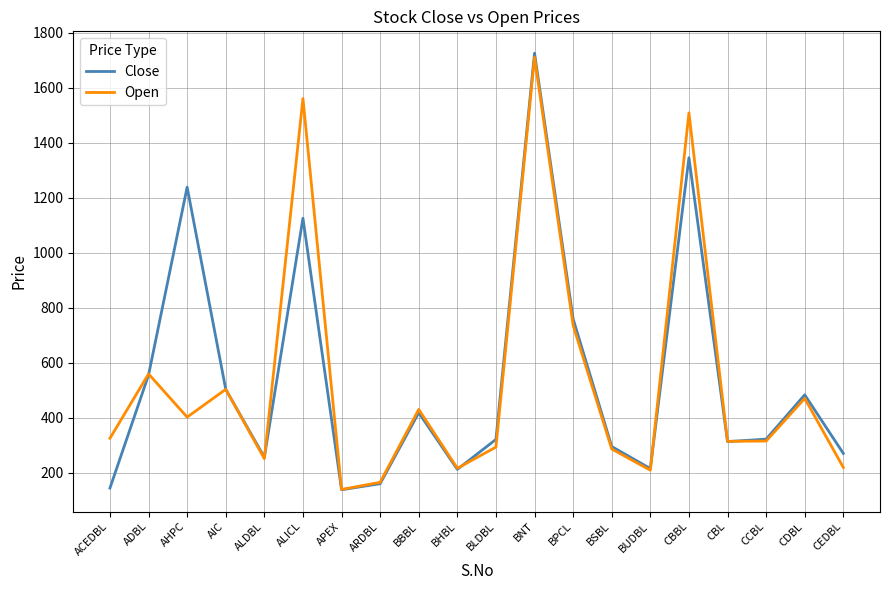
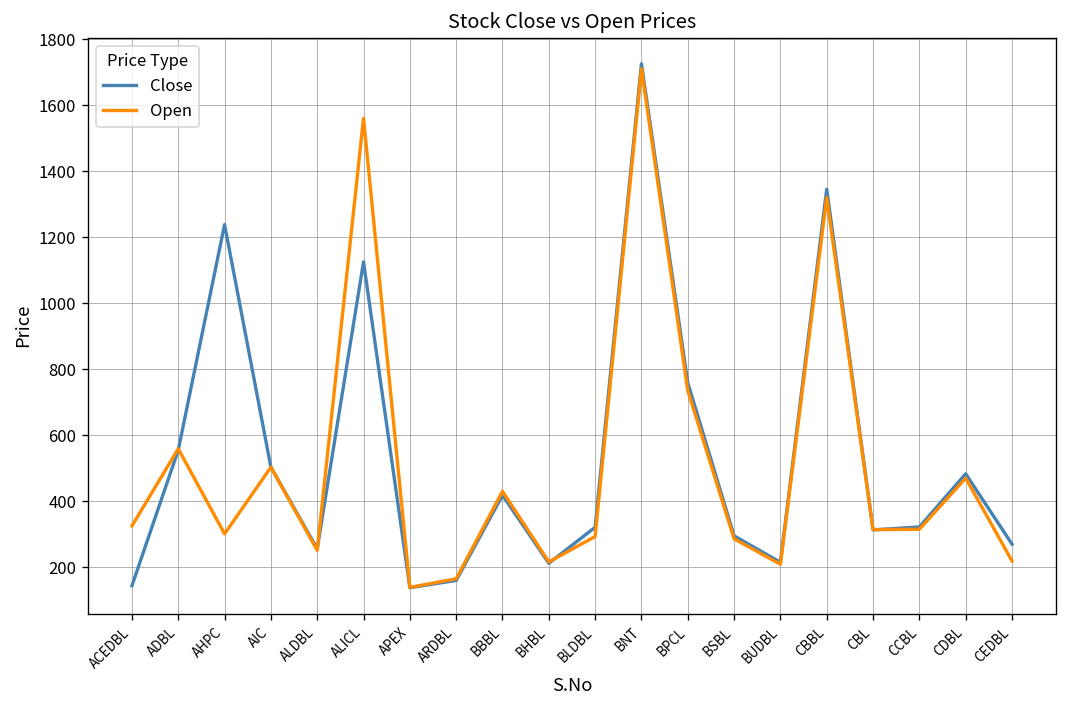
  {
    "Close": {
      "ACEDBL": 140,
      "AHPC": 1240,
      "ALICL": 1130,
      "BBBL": 420,
      "BLDBL": 320,
      "BNT": 1730,
      "BPCL": 760,
      "CBBL": 1350,
      "CDBL": 480,
      "CEDBL": 270
    },
    "Open": {
      "ACEDBL": 330,
-     "AHPC": 400,
+     "AHPC": 300,
      "ALICL": 1560,
      "BBBL": 430,
      "BLDBL": 290,
      "BNT": 1710,
      "BPCL": 740,
-     "CBBL": 1510,
+     "CBBL": 1320,
      "CDBL": 470,
      "CEDBL": 220
    }
  }
